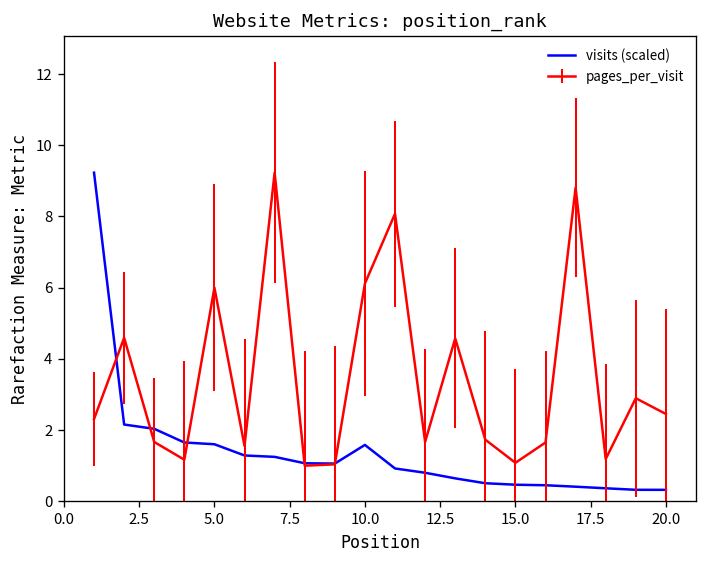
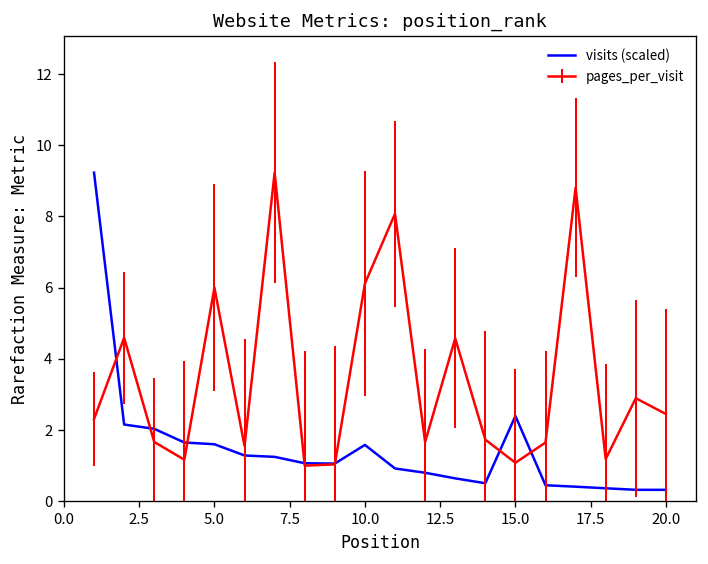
  {
    "visits (scaled)": {
      "5.0": 1.6,
      "10.0": 1.6,
-     "15.0": 0.5,
+     "15.0": 2.4,
      "20.0": 0.3
    }
  }
